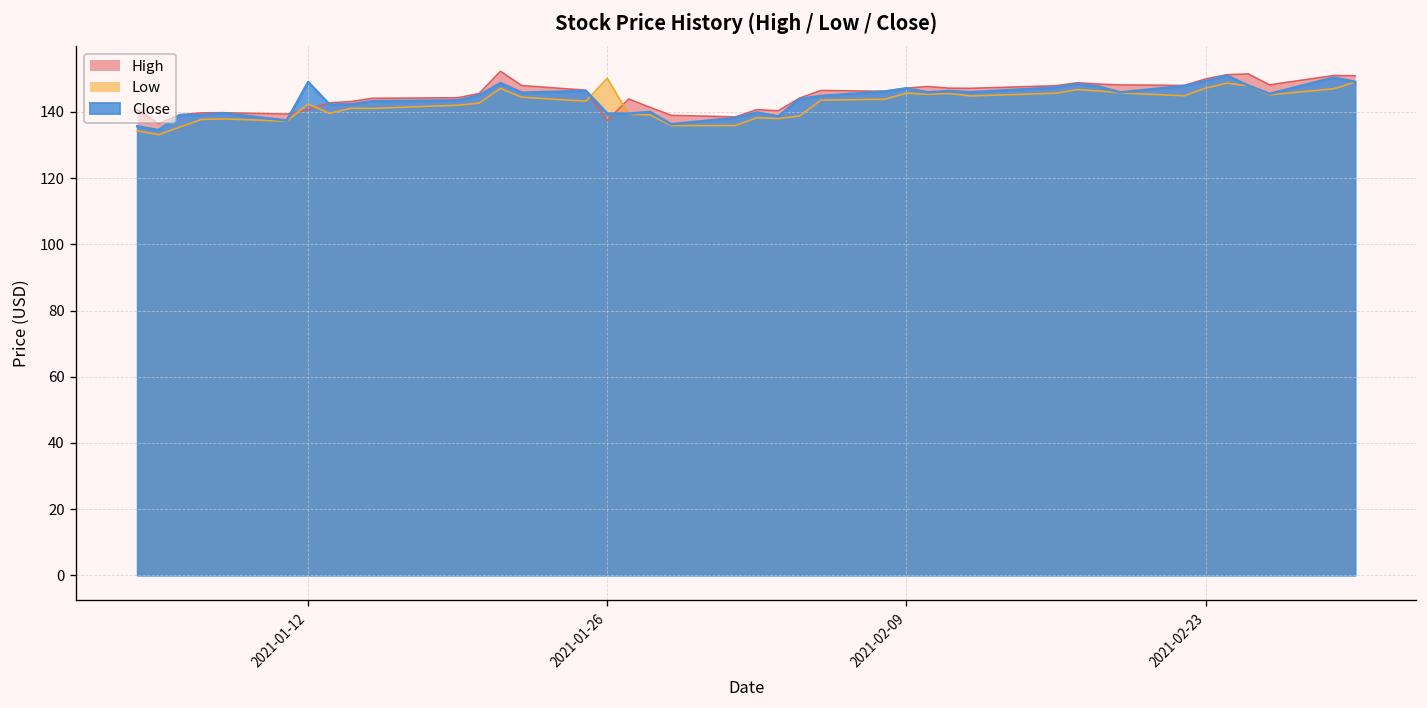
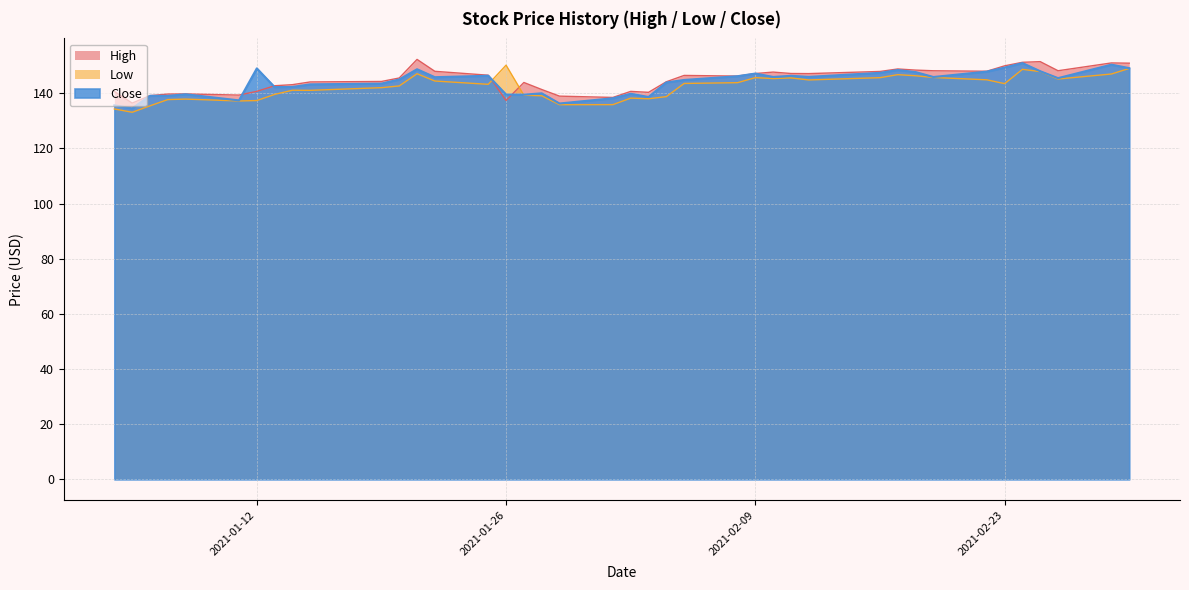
  {
    "High": {
      "2021-01-12": 141,
      "2021-01-26": 137
    },
    "Low": {
-     "2021-01-12": 142,
+     "2021-01-12": 137,
      "2021-01-26": 150,
      "2021-02-09": 146,
-     "2021-02-23": 147
+     "2021-02-23": 144
    },
    "Close": {
      "2021-01-12": 149,
      "2021-01-26": 140
    }
  }
